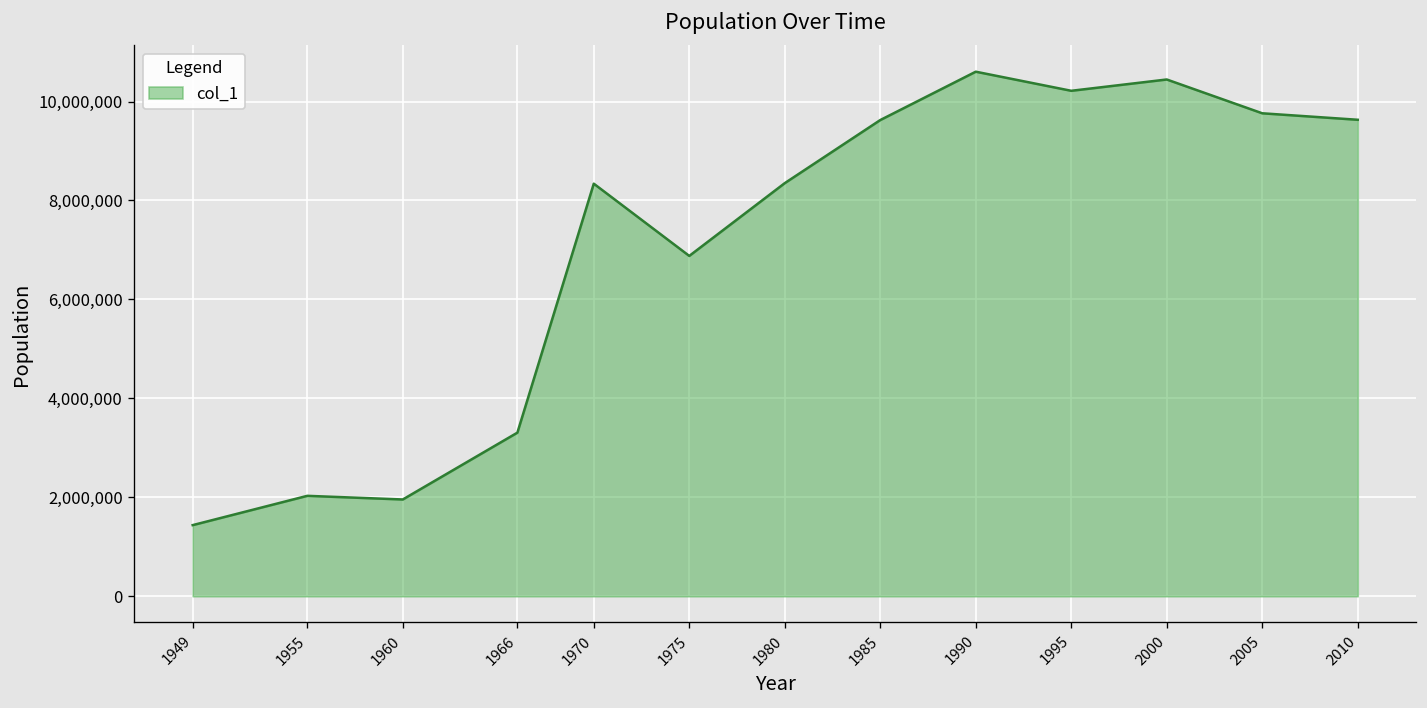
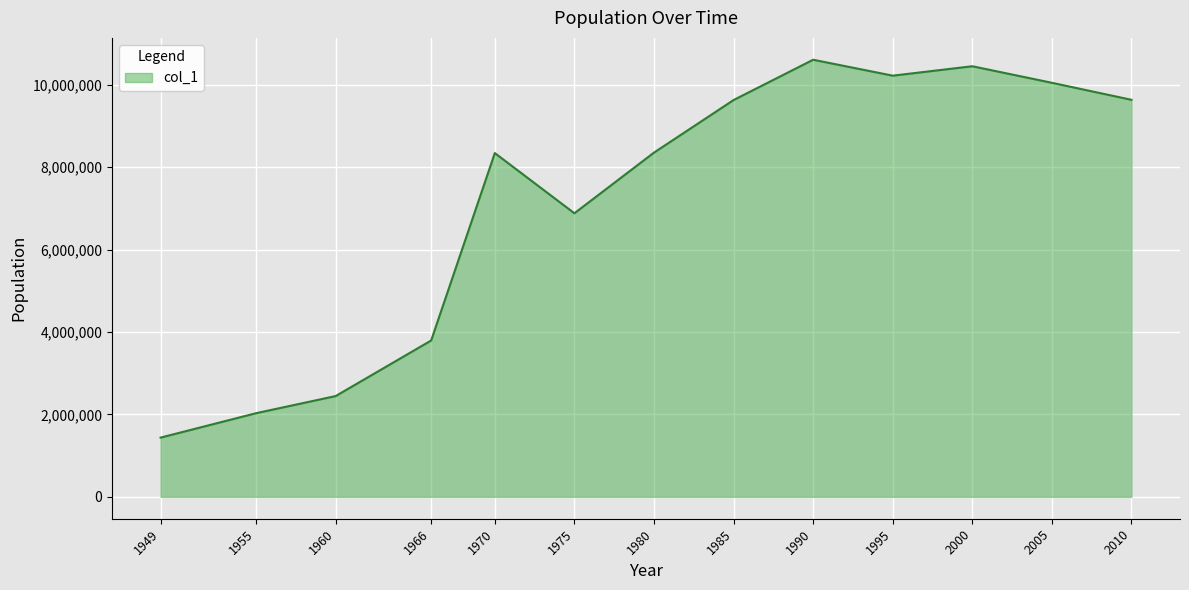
  {
    "1949": "1,400,000",
    "1955": "2,000,000",
-   "1960": "2,000,000",
-   "1966": "3,300,000",
+   "1960": "2,400,000",
+   "1966": "3,800,000",
    "1970": "8,300,000",
    "1975": "6,900,000",
    "1980": "8,400,000",
    "1985": "9,600,000",
    "1990": "10,600,000",
    "1995": "10,200,000",
    "2000": "10,400,000",
-   "2005": "9,800,000",
+   "2005": "10,000,000",
    "2010": "9,600,000"
  }
